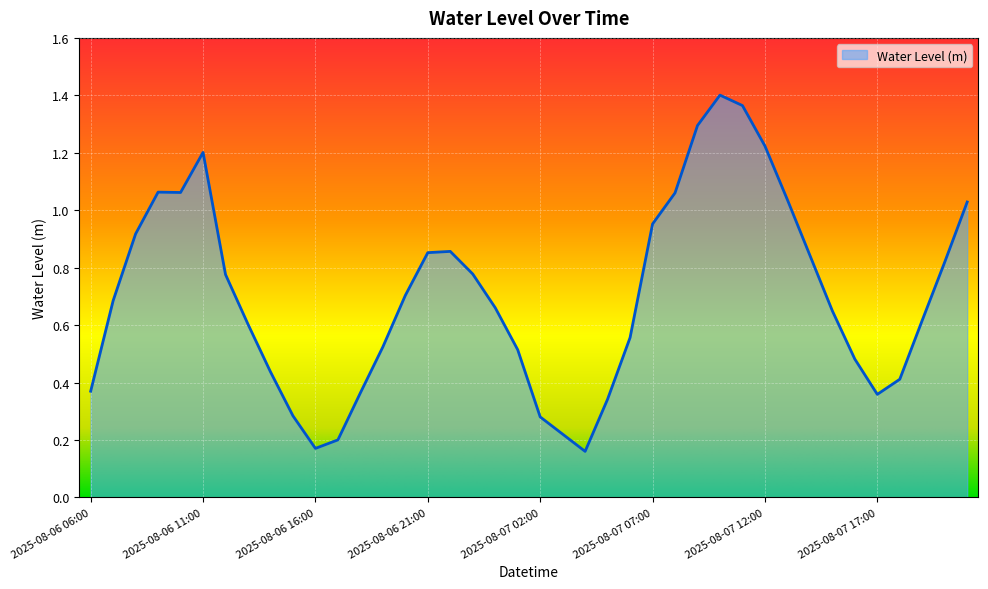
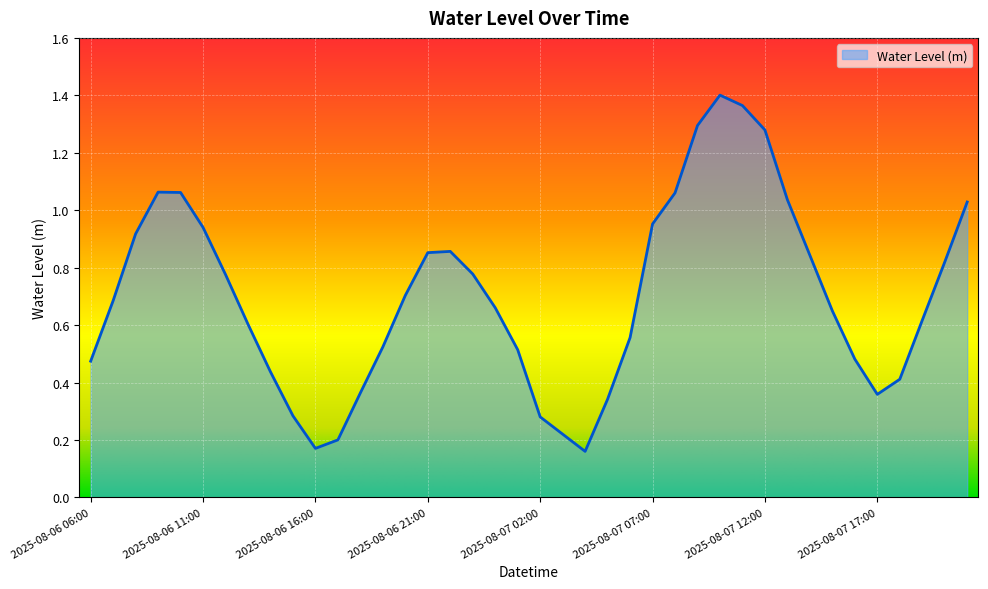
  {
-   "2025-08-06 06:00": 0.37,
-   "2025-08-06 11:00": 1.20,
+   "2025-08-06 06:00": 0.47,
+   "2025-08-06 11:00": 0.94,
    "2025-08-06 16:00": 0.17,
    "2025-08-06 21:00": 0.85,
    "2025-08-07 02:00": 0.28,
    "2025-08-07 07:00": 0.95,
-   "2025-08-07 12:00": 1.22,
+   "2025-08-07 12:00": 1.28,
    "2025-08-07 17:00": 0.36
  }
